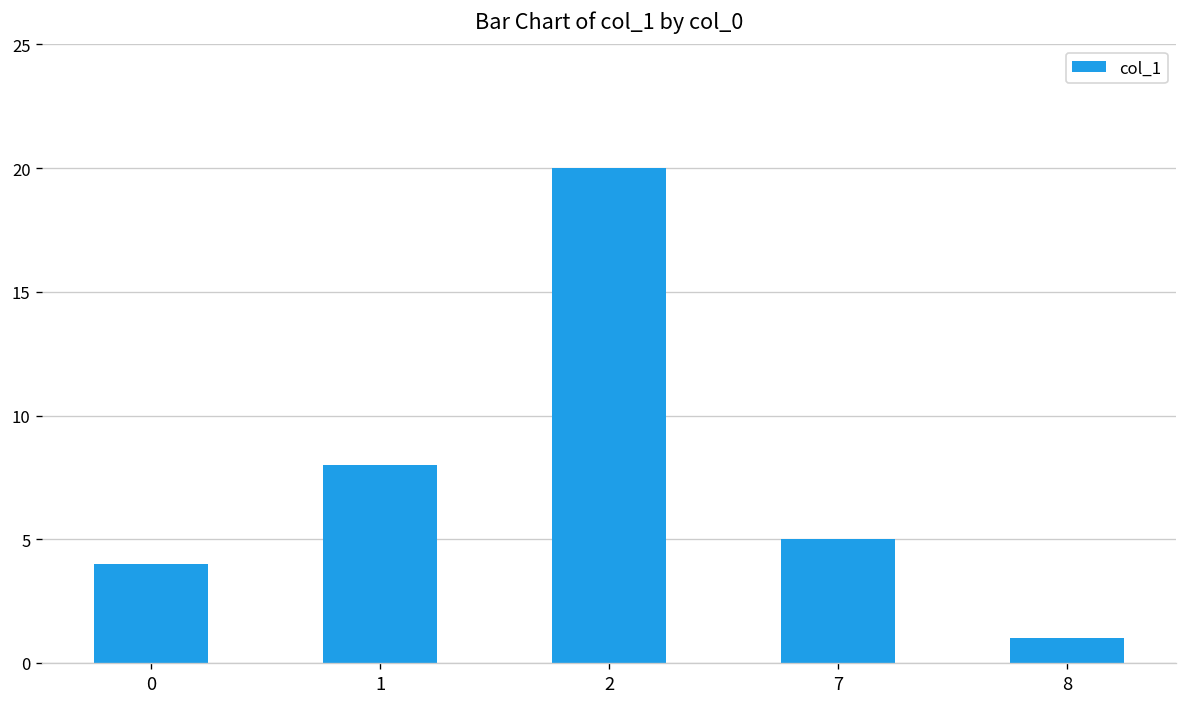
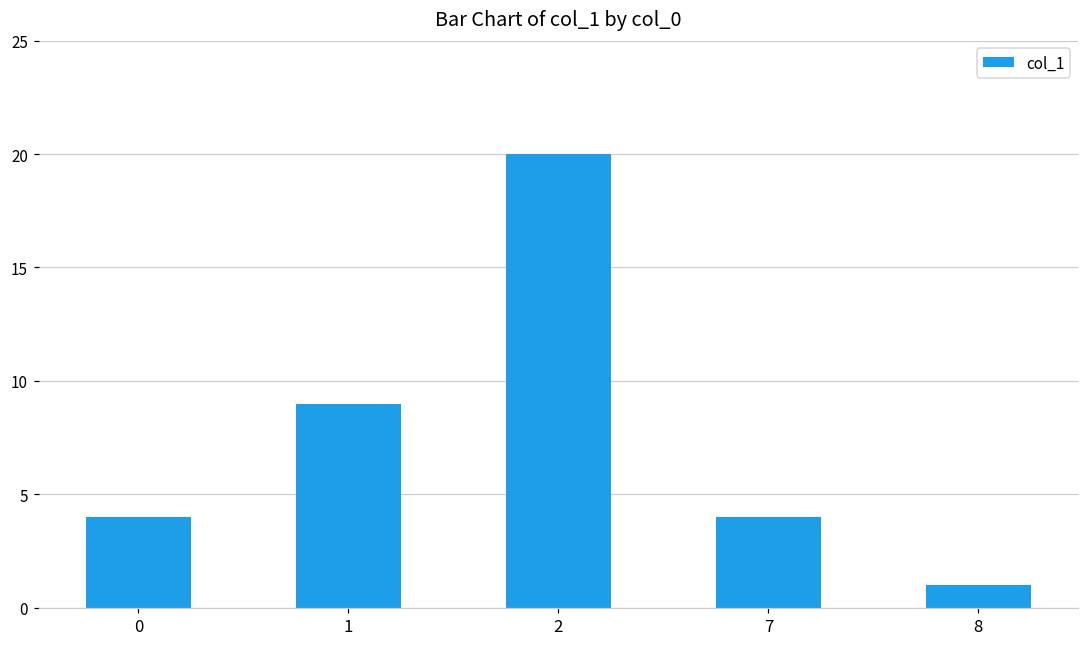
  {
    "0": 4,
-   "1": 8,
+   "1": 9,
    "2": 20,
-   "7": 5,
+   "7": 4,
    "8": 1
  }
